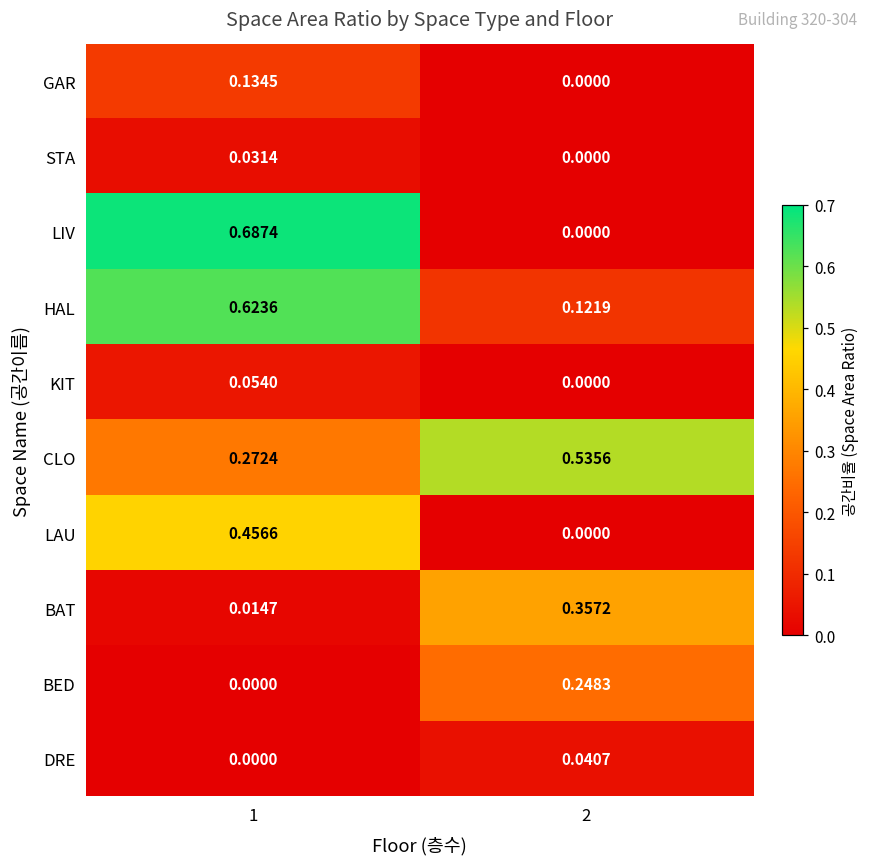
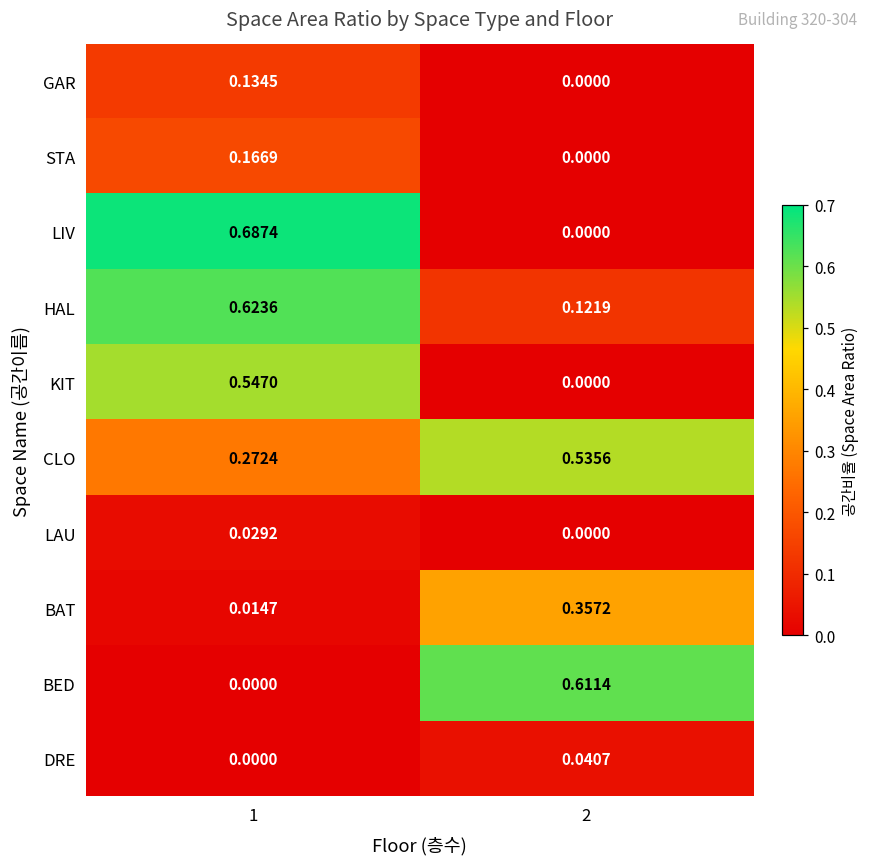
  {
    "GAR": {
      "1": 0.1345,
      "2": 0.0000
    },
    "STA": {
-     "1": 0.0314,
+     "1": 0.1669,
      "2": 0.0000
    },
    "LIV": {
      "1": 0.6874,
      "2": 0.0000
    },
    "HAL": {
      "1": 0.6236,
      "2": 0.1219
    },
    "KIT": {
-     "1": 0.0540,
+     "1": 0.5470,
      "2": 0.0000
    },
    "CLO": {
      "1": 0.2724,
      "2": 0.5356
    },
    "LAU": {
-     "1": 0.4566,
+     "1": 0.0292,
      "2": 0.0000
    },
    "BAT": {
      "1": 0.0147,
      "2": 0.3572
    },
    "BED": {
      "1": 0.0000,
-     "2": 0.2483
+     "2": 0.6114
    },
    "DRE": {
      "1": 0.0000,
      "2": 0.0407
    }
  }
